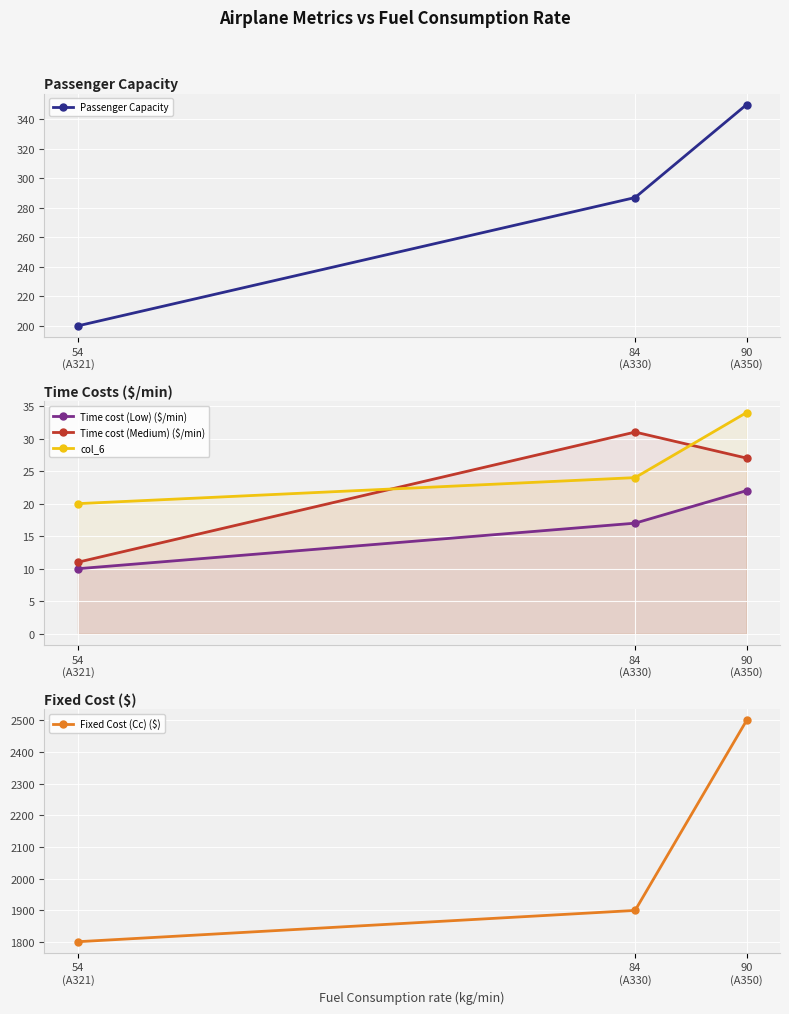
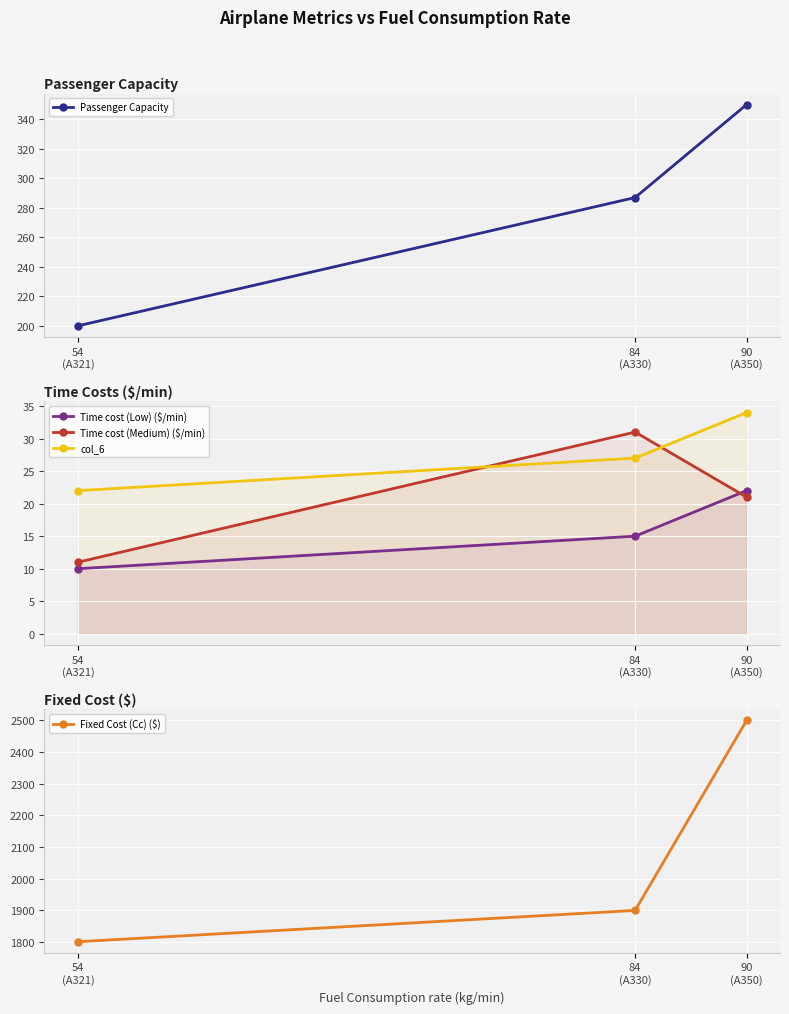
  {
    "Passenger Capacity": {
      "54 (A321)": 200,
      "84 (A330)": 287,
      "90 (A350)": 350
    },
    "Time Costs ($/min)": {
      "Time cost (Low) ($/min)": {
        "54 (A321)": 10,
-       "84 (A330)": 17,
+       "84 (A330)": 15,
        "90 (A350)": 22
      },
      "Time cost (Medium) ($/min)": {
        "54 (A321)": 11,
        "84 (A330)": 31,
-       "90 (A350)": 27
+       "90 (A350)": 21
      },
      "col_6": {
-       "54 (A321)": 20,
-       "84 (A330)": 24,
+       "54 (A321)": 22,
+       "84 (A330)": 27,
        "90 (A350)": 34
      }
    },
    "Fixed Cost ($)": {
      "54 (A321)": 1800,
      "84 (A330)": 1900,
      "90 (A350)": 2500
    }
  }
